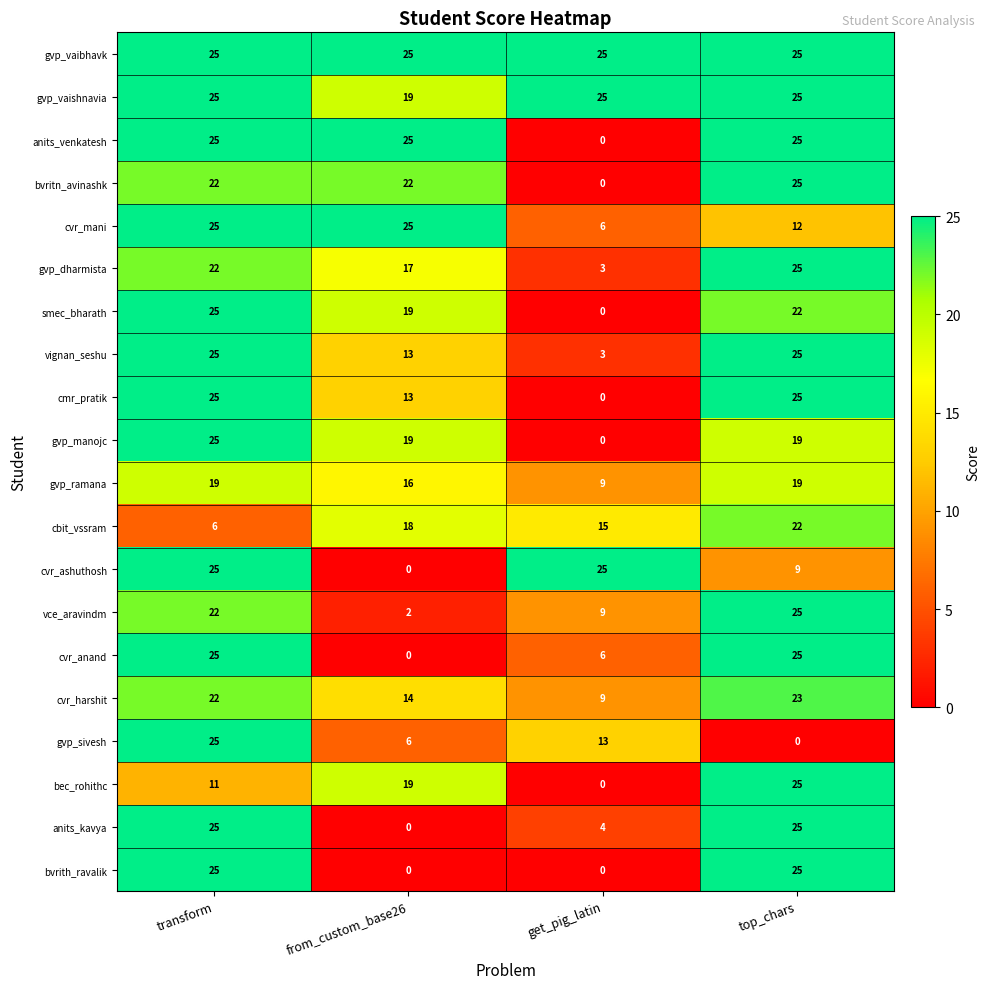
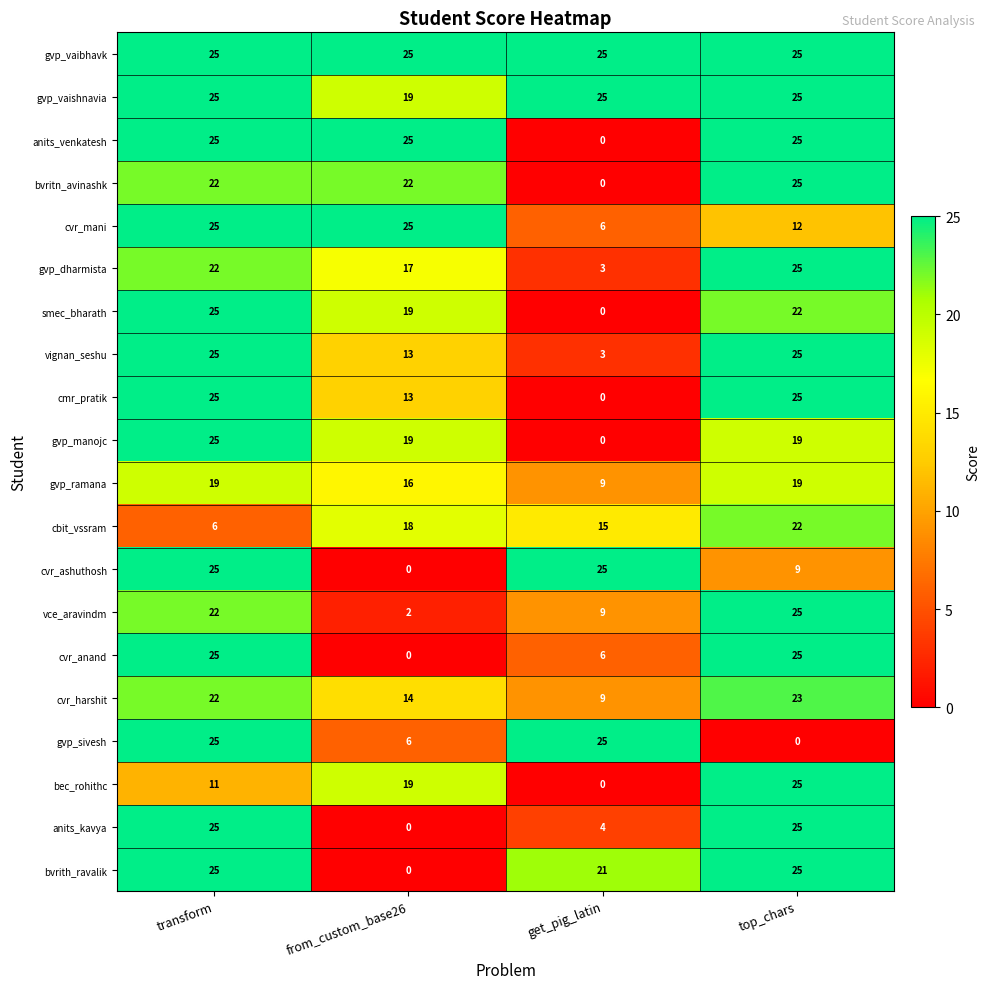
  {
    "gvp_vaibhavk": {
      "transform": 25,
      "from_custom_base26": 25,
      "get_pig_latin": 25,
      "top_chars": 25
    },
    "gvp_vaishnavia": {
      "transform": 25,
      "from_custom_base26": 19,
      "get_pig_latin": 25,
      "top_chars": 25
    },
    "anits_venkatesh": {
      "transform": 25,
      "from_custom_base26": 25,
      "get_pig_latin": 0,
      "top_chars": 25
    },
    "bvritn_avinashk": {
      "transform": 22,
      "from_custom_base26": 22,
      "get_pig_latin": 0,
      "top_chars": 25
    },
    "cvr_mani": {
      "transform": 25,
      "from_custom_base26": 25,
      "get_pig_latin": 6,
      "top_chars": 12
    },
    "gvp_dharmista": {
      "transform": 22,
      "from_custom_base26": 17,
      "get_pig_latin": 3,
      "top_chars": 25
    },
    "smec_bharath": {
      "transform": 25,
      "from_custom_base26": 19,
      "get_pig_latin": 0,
      "top_chars": 22
    },
    "vignan_seshu": {
      "transform": 25,
      "from_custom_base26": 13,
      "get_pig_latin": 3,
      "top_chars": 25
    },
    "cmr_pratik": {
      "transform": 25,
      "from_custom_base26": 13,
      "get_pig_latin": 0,
      "top_chars": 25
    },
    "gvp_manojc": {
      "transform": 25,
      "from_custom_base26": 19,
      "get_pig_latin": 0,
      "top_chars": 19
    },
    "gvp_ramana": {
      "transform": 19,
      "from_custom_base26": 16,
      "get_pig_latin": 9,
      "top_chars": 19
    },
    "cbit_vssram": {
      "transform": 6,
      "from_custom_base26": 18,
      "get_pig_latin": 15,
      "top_chars": 22
    },
    "cvr_ashuthosh": {
      "transform": 25,
      "from_custom_base26": 0,
      "get_pig_latin": 25,
      "top_chars": 9
    },
    "vce_aravindm": {
      "transform": 22,
      "from_custom_base26": 2,
      "get_pig_latin": 9,
      "top_chars": 25
    },
    "cvr_anand": {
      "transform": 25,
      "from_custom_base26": 0,
      "get_pig_latin": 6,
      "top_chars": 25
    },
    "cvr_harshit": {
      "transform": 22,
      "from_custom_base26": 14,
      "get_pig_latin": 9,
      "top_chars": 23
    },
    "gvp_sivesh": {
      "transform": 25,
      "from_custom_base26": 6,
-     "get_pig_latin": 13,
+     "get_pig_latin": 25,
      "top_chars": 0
    },
    "bec_rohithc": {
      "transform": 11,
      "from_custom_base26": 19,
      "get_pig_latin": 0,
      "top_chars": 25
    },
    "anits_kavya": {
      "transform": 25,
      "from_custom_base26": 0,
      "get_pig_latin": 4,
      "top_chars": 25
    },
    "bvrith_ravalik": {
      "transform": 25,
      "from_custom_base26": 0,
-     "get_pig_latin": 0,
+     "get_pig_latin": 21,
      "top_chars": 25
    }
  }
